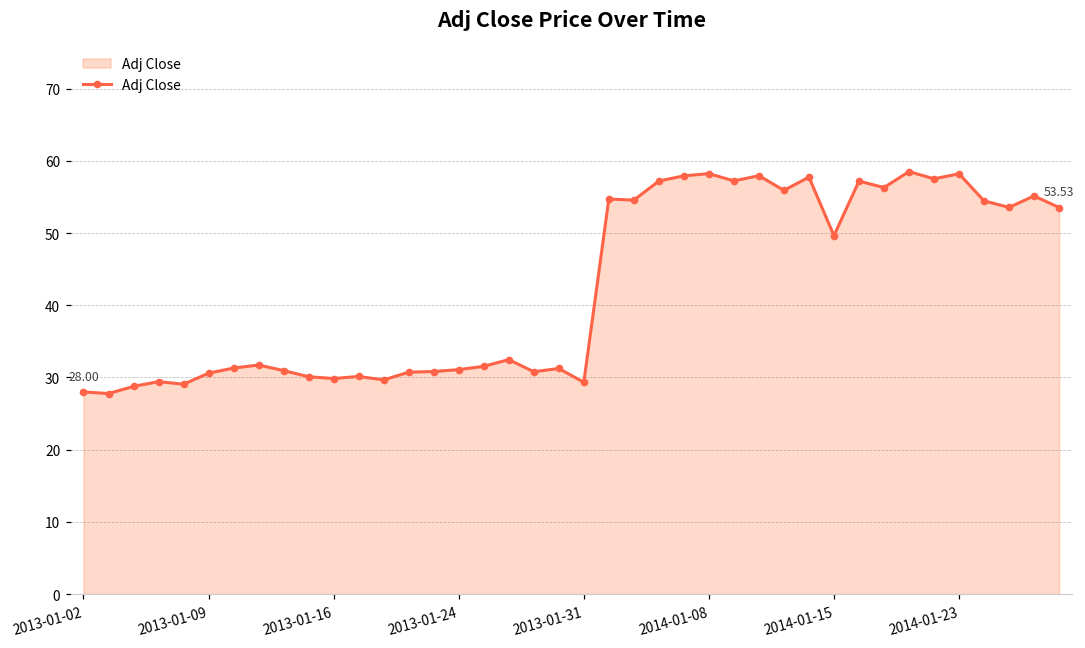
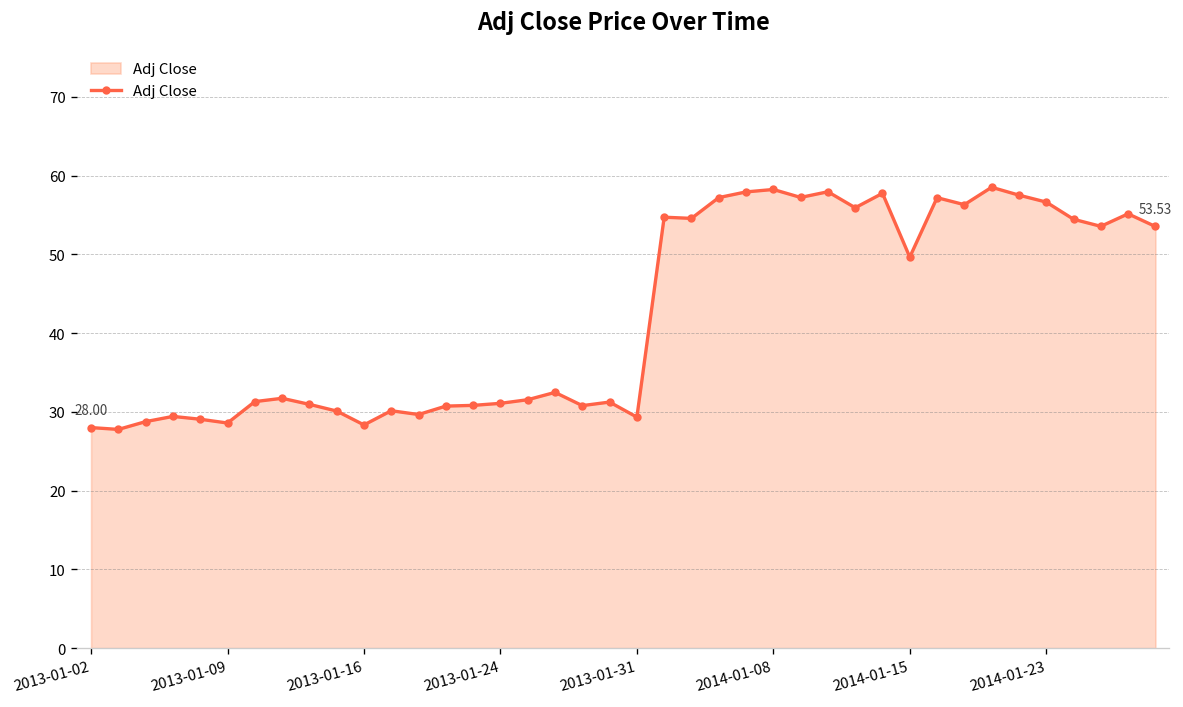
  {
-   "2013-01-09": 31,
-   "2013-01-16": 30,
+   "2013-01-09": 29,
+   "2013-01-16": 28,
    "2013-01-24": 31,
    "2013-01-31": 29,
    "2014-01-08": 58,
    "2014-01-15": 50,
-   "2014-01-23": 58
+   "2014-01-23": 57
  }
